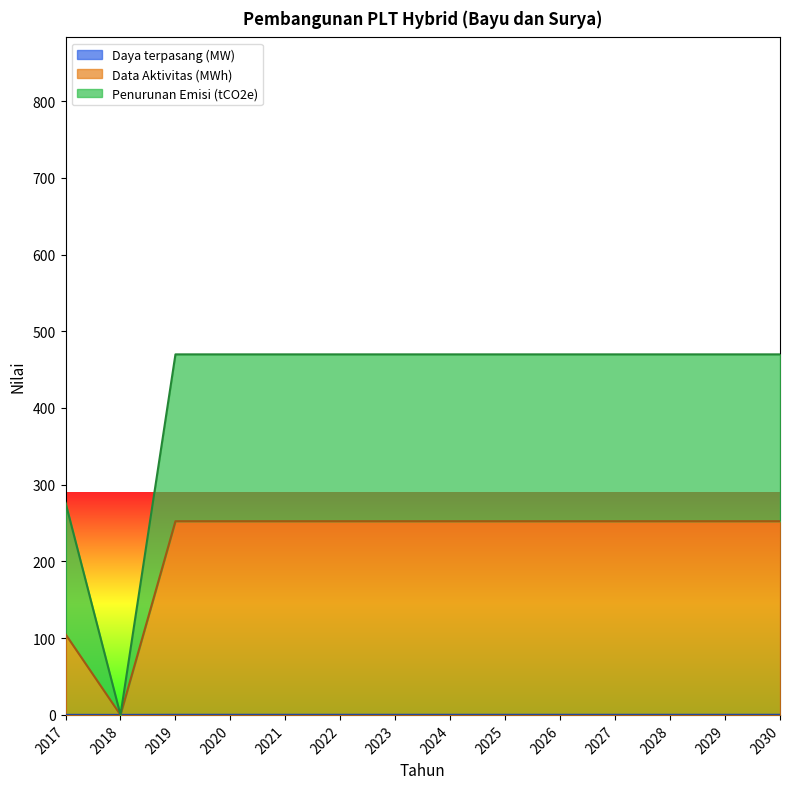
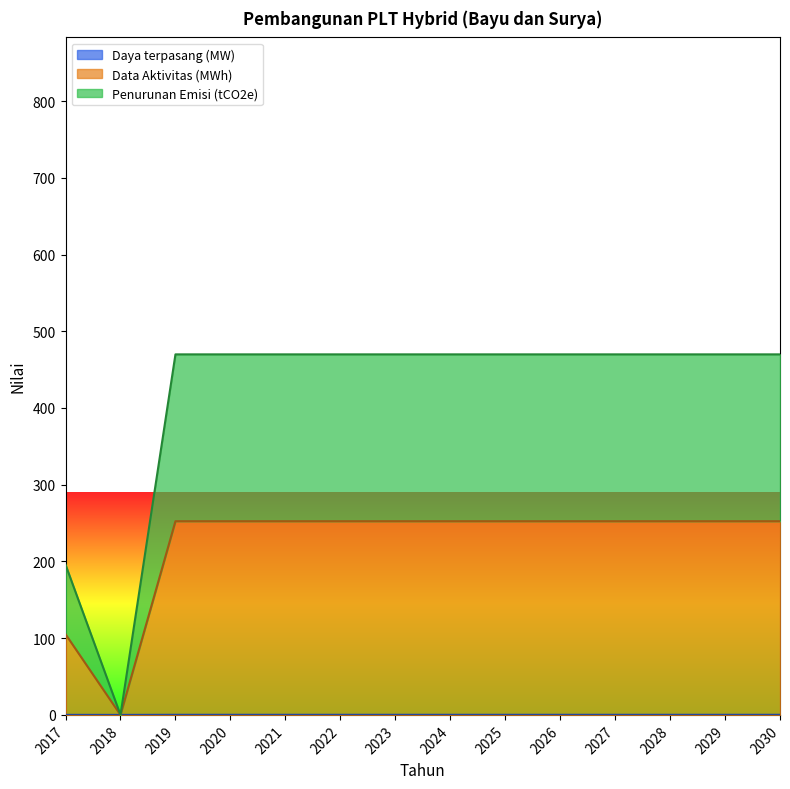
  {
    "Daya terpasang (MW)": {
      "2017": 0,
      "2019": 0,
      "2020": 0,
      "2021": 0,
      "2022": 0,
      "2023": 0,
      "2024": 0,
      "2025": 0,
      "2026": 0,
      "2027": 0,
      "2028": 0,
      "2029": 0,
      "2030": 0
    },
    "Data Aktivitas (MWh)": {
      "2017": 110,
      "2019": 250,
      "2020": 250,
      "2021": 250,
      "2022": 250,
      "2023": 250,
      "2024": 250,
      "2025": 250,
      "2026": 250,
      "2027": 250,
      "2028": 250,
      "2029": 250,
      "2030": 250
    },
    "Penurunan Emisi (tCO2e)": {
-     "2017": 170,
+     "2017": 90,
      "2019": 220,
      "2020": 220,
      "2021": 220,
      "2022": 220,
      "2023": 220,
      "2024": 220,
      "2025": 220,
      "2026": 220,
      "2027": 220,
      "2028": 220,
      "2029": 220,
      "2030": 220
    }
  }
